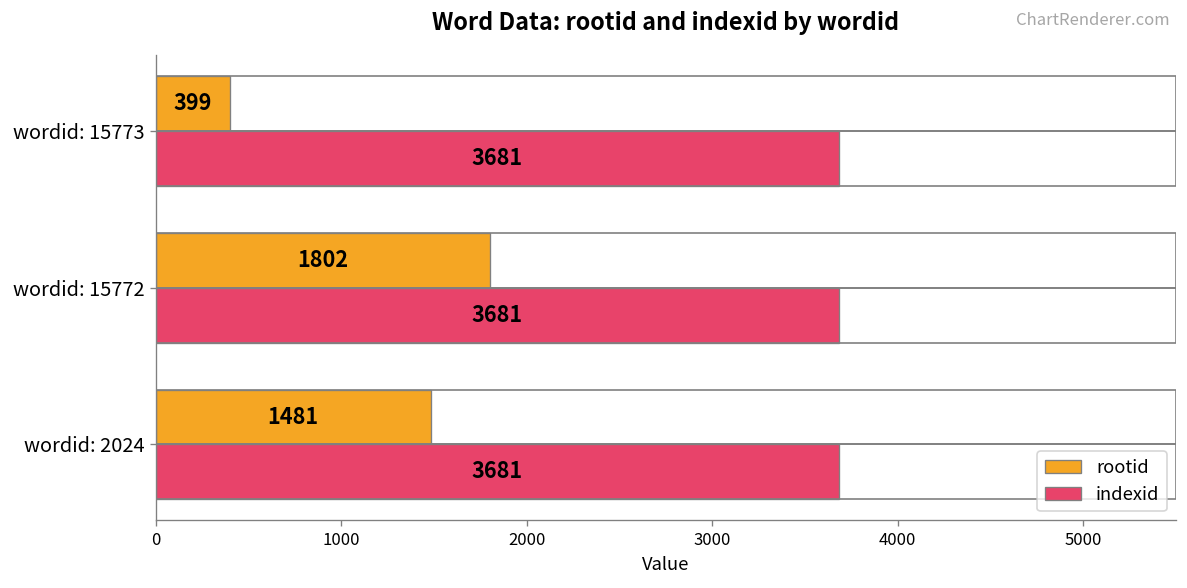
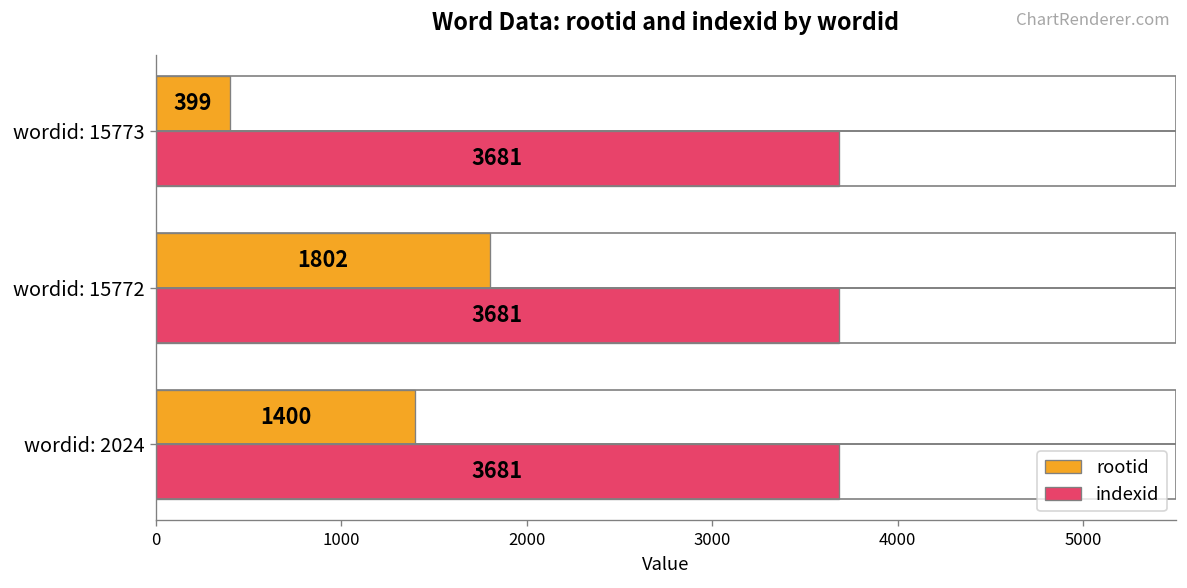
  {
    "rootid": {
      "wordid: 15773": 399,
      "wordid: 15772": 1802,
-     "wordid: 2024": 1481
+     "wordid: 2024": 1400
    },
    "indexid": {
      "wordid: 15773": 3681,
      "wordid: 15772": 3681,
      "wordid: 2024": 3681
    }
  }
